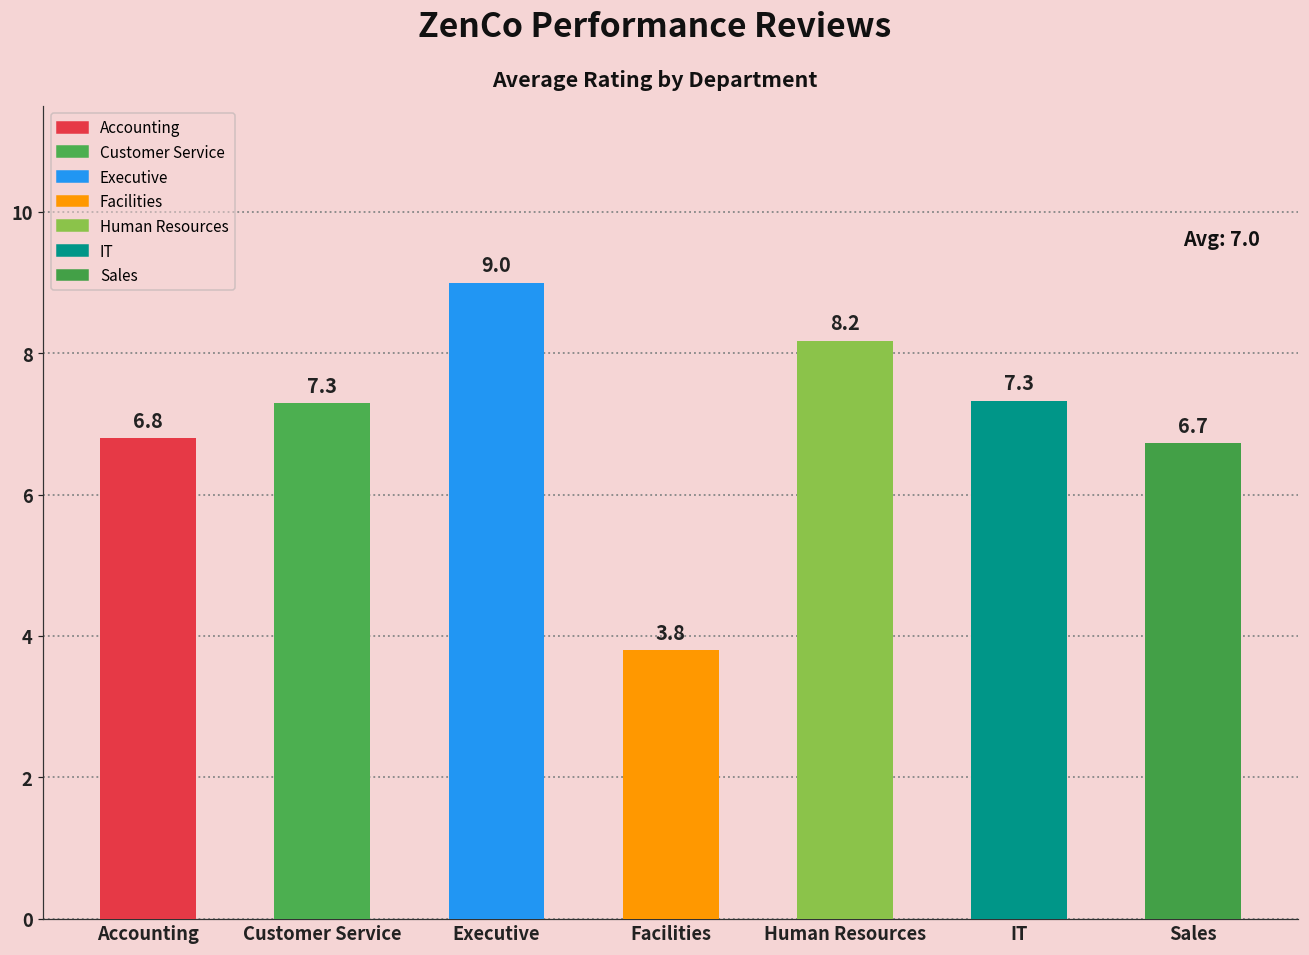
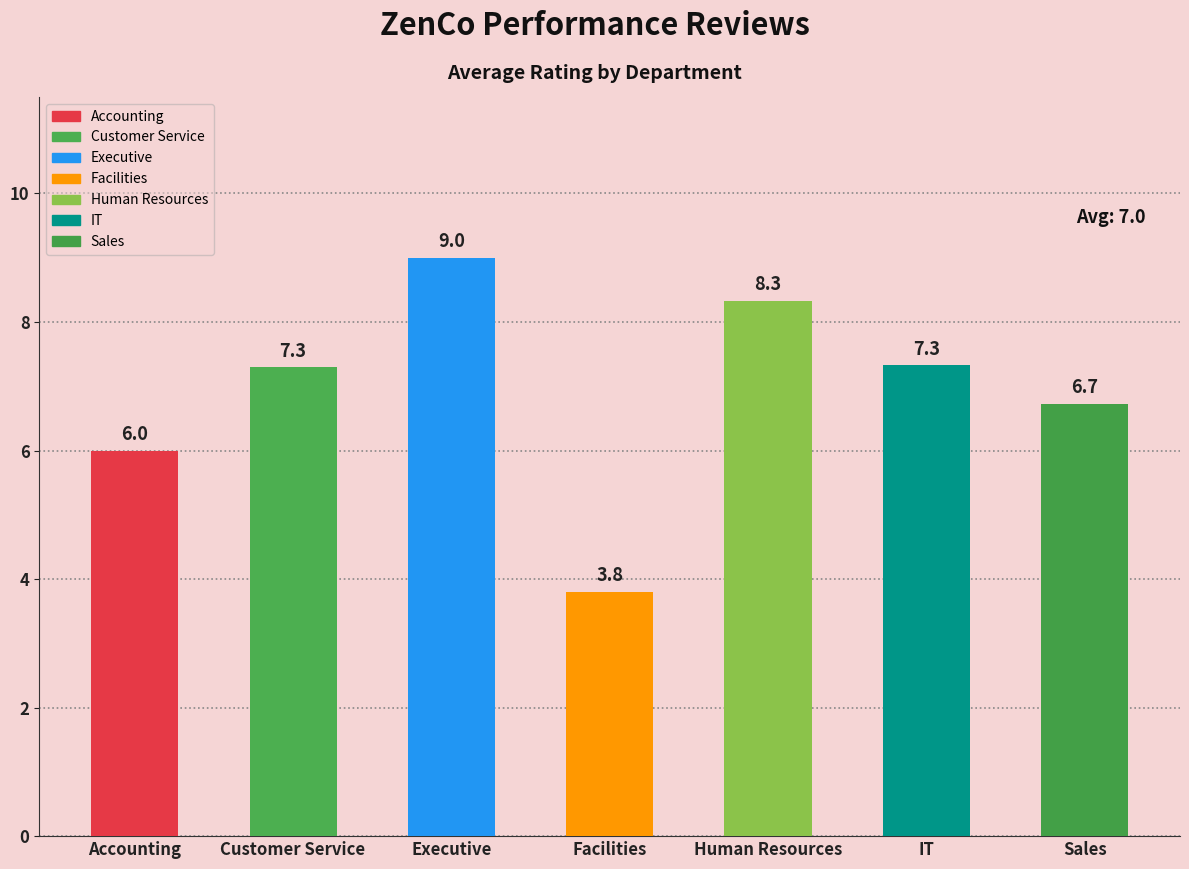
  {
-   "Accounting": 6.8,
+   "Accounting": 6.0,
    "Customer Service": 7.3,
    "Executive": 9.0,
    "Facilities": 3.8,
-   "Human Resources": 8.2,
+   "Human Resources": 8.3,
    "IT": 7.3,
    "Sales": 6.7
  }
